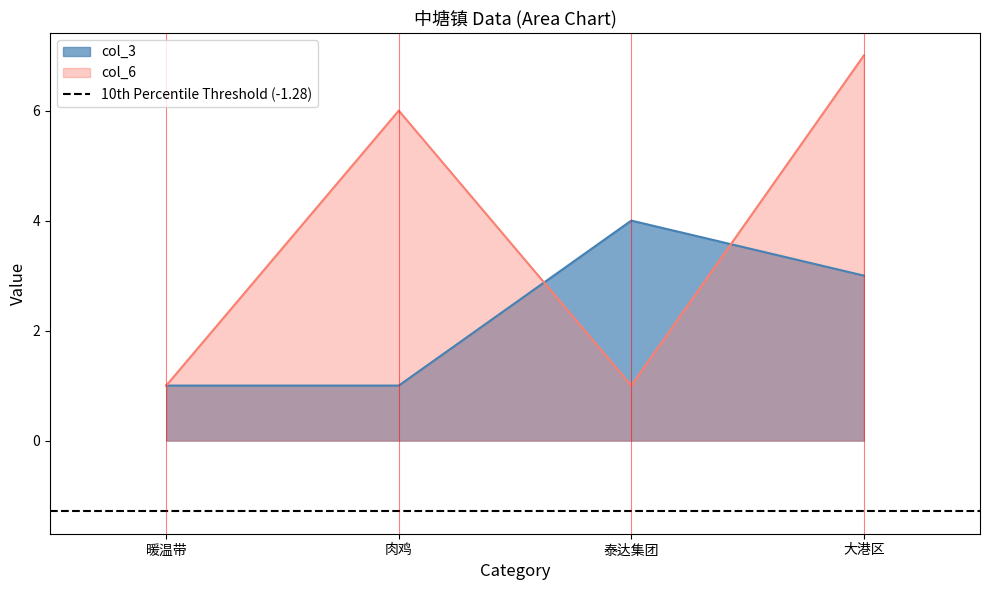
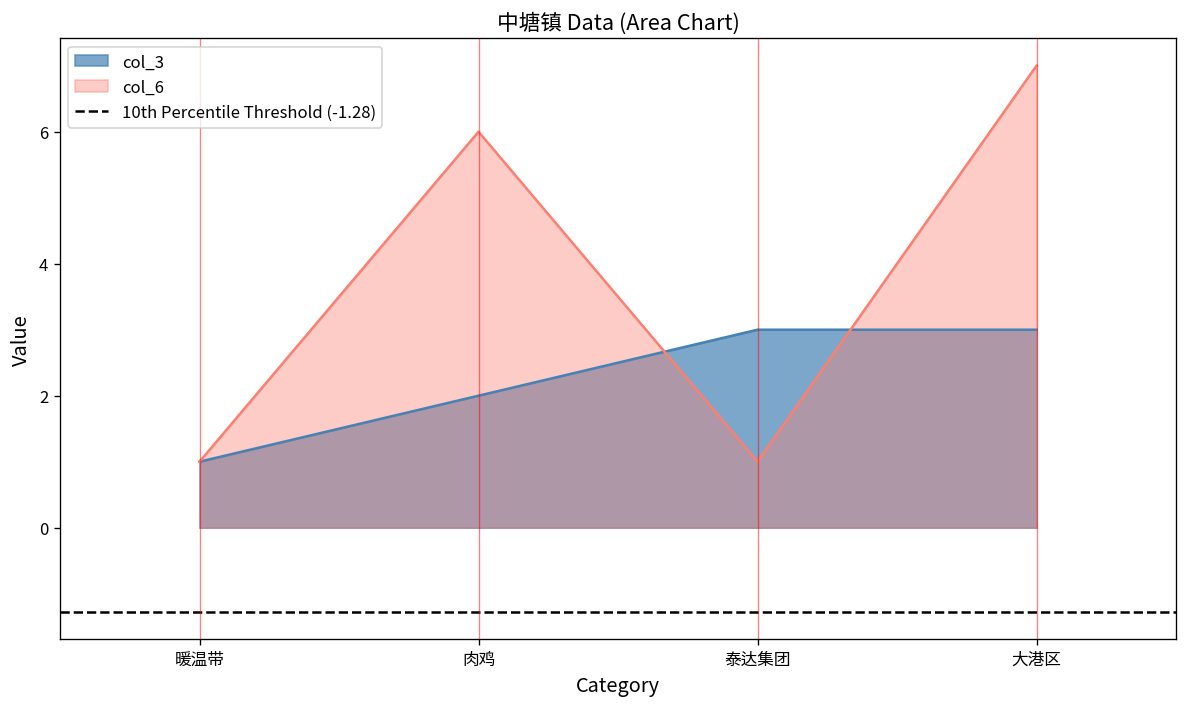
  {
    "col_3": {
-     "肉鸡": 1,
-     "泰达集团": 4,
+     "肉鸡": 2,
+     "泰达集团": 3,
      "大港区": 3
    },
    "col_6": {
      "肉鸡": 6,
      "泰达集团": 1,
      "大港区": 7
    }
  }
